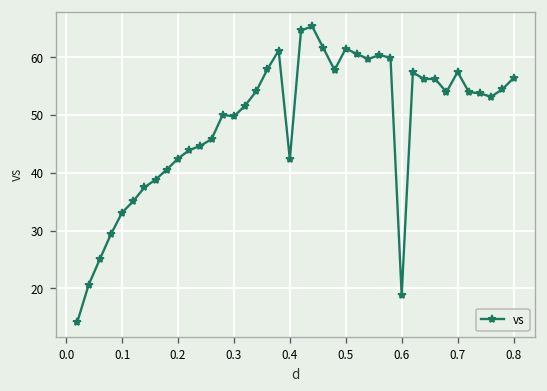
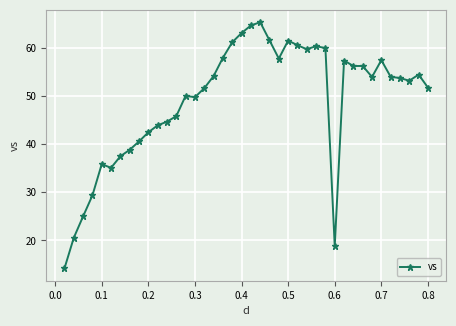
  {
-   "0.1": 33,
+   "0.1": 36,
    "0.2": 42,
    "0.3": 50,
-   "0.4": 42,
+   "0.4": 63,
    "0.5": 62,
    "0.6": 19,
    "0.7": 57,
-   "0.8": 56
+   "0.8": 52
  }
